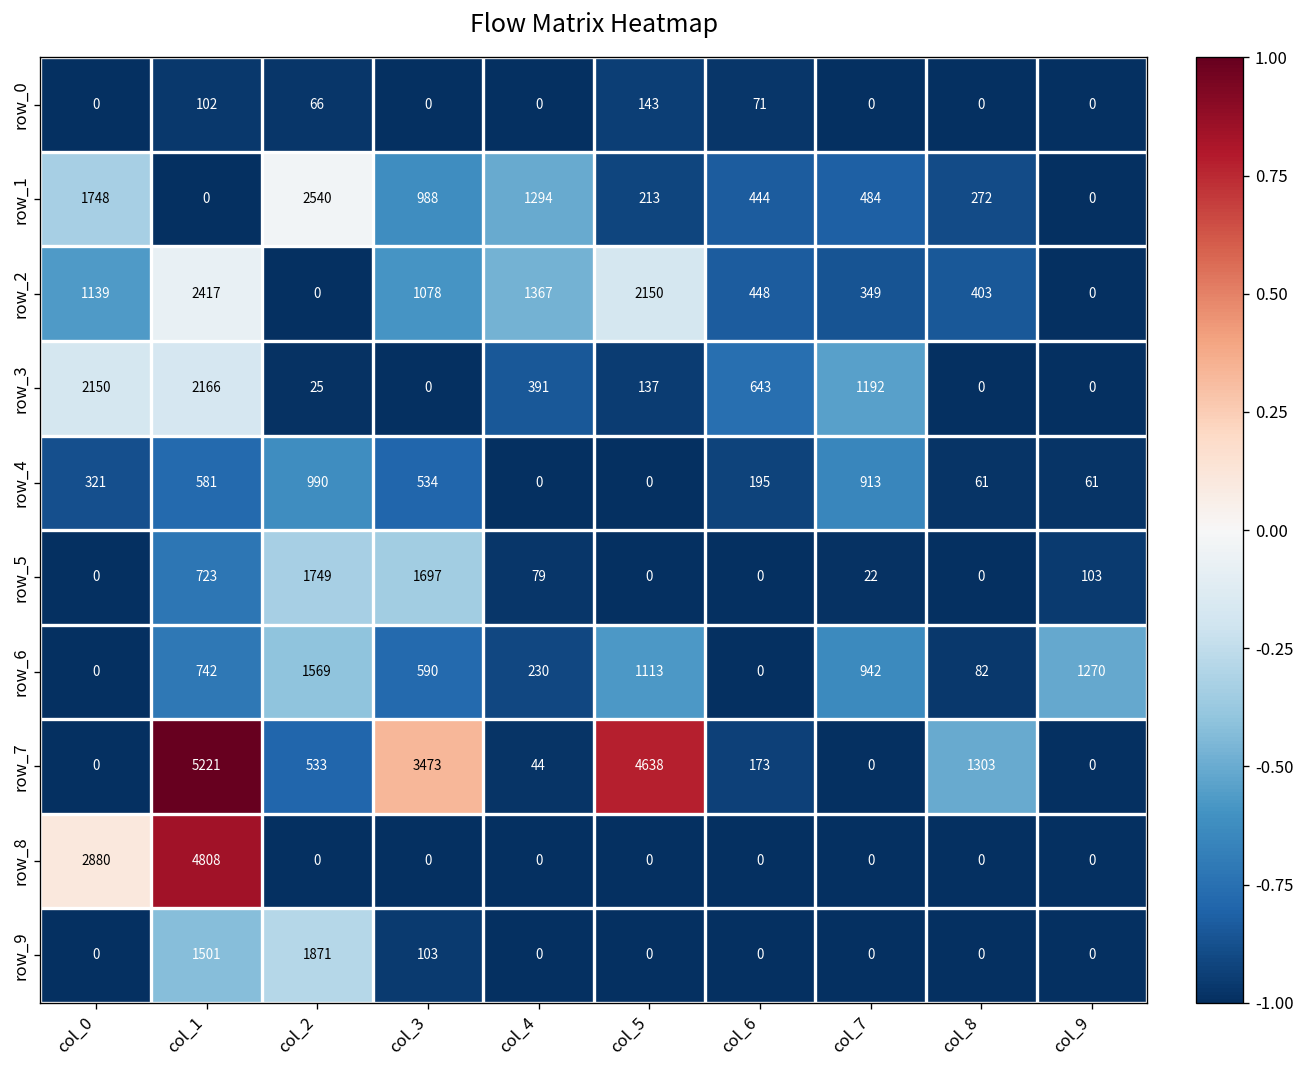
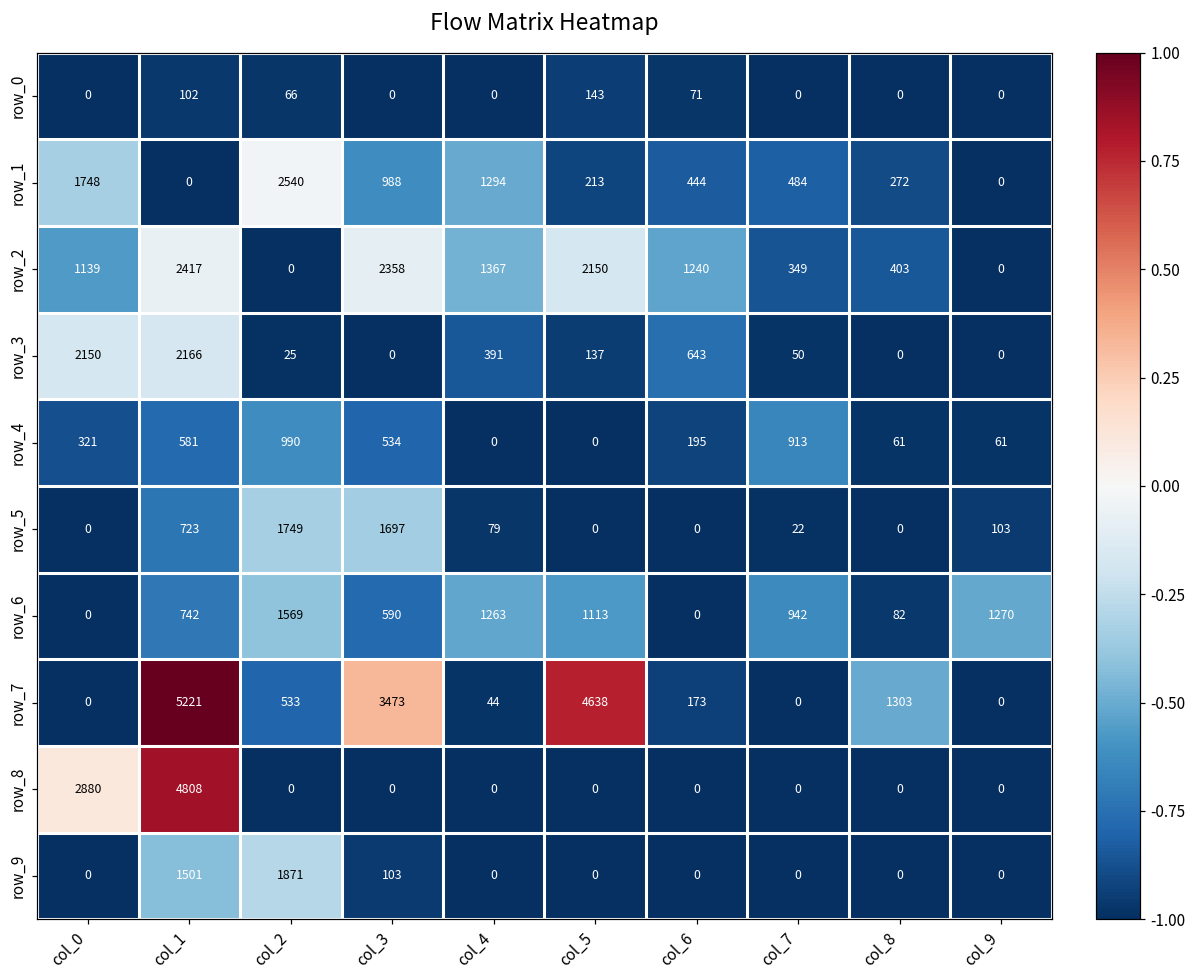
  {
    "row_0": {
      "col_0": 0,
      "col_1": 102,
      "col_2": 66,
      "col_3": 0,
      "col_4": 0,
      "col_5": 143,
      "col_6": 71,
      "col_7": 0,
      "col_8": 0,
      "col_9": 0
    },
    "row_1": {
      "col_0": 1748,
      "col_1": 0,
      "col_2": 2540,
      "col_3": 988,
      "col_4": 1294,
      "col_5": 213,
      "col_6": 444,
      "col_7": 484,
      "col_8": 272,
      "col_9": 0
    },
    "row_2": {
      "col_0": 1139,
      "col_1": 2417,
      "col_2": 0,
-     "col_3": 1078,
+     "col_3": 2358,
      "col_4": 1367,
      "col_5": 2150,
-     "col_6": 448,
+     "col_6": 1240,
      "col_7": 349,
      "col_8": 403,
      "col_9": 0
    },
    "row_3": {
      "col_0": 2150,
      "col_1": 2166,
      "col_2": 25,
      "col_3": 0,
      "col_4": 391,
      "col_5": 137,
      "col_6": 643,
-     "col_7": 1192,
+     "col_7": 50,
      "col_8": 0,
      "col_9": 0
    },
    "row_4": {
      "col_0": 321,
      "col_1": 581,
      "col_2": 990,
      "col_3": 534,
      "col_4": 0,
      "col_5": 0,
      "col_6": 195,
      "col_7": 913,
      "col_8": 61,
      "col_9": 61
    },
    "row_5": {
      "col_0": 0,
      "col_1": 723,
      "col_2": 1749,
      "col_3": 1697,
      "col_4": 79,
      "col_5": 0,
      "col_6": 0,
      "col_7": 22,
      "col_8": 0,
      "col_9": 103
    },
    "row_6": {
      "col_0": 0,
      "col_1": 742,
      "col_2": 1569,
      "col_3": 590,
-     "col_4": 230,
+     "col_4": 1263,
      "col_5": 1113,
      "col_6": 0,
      "col_7": 942,
      "col_8": 82,
      "col_9": 1270
    },
    "row_7": {
      "col_0": 0,
      "col_1": 5221,
      "col_2": 533,
      "col_3": 3473,
      "col_4": 44,
      "col_5": 4638,
      "col_6": 173,
      "col_7": 0,
      "col_8": 1303,
      "col_9": 0
    },
    "row_8": {
      "col_0": 2880,
      "col_1": 4808,
      "col_2": 0,
      "col_3": 0,
      "col_4": 0,
      "col_5": 0,
      "col_6": 0,
      "col_7": 0,
      "col_8": 0,
      "col_9": 0
    },
    "row_9": {
      "col_0": 0,
      "col_1": 1501,
      "col_2": 1871,
      "col_3": 103,
      "col_4": 0,
      "col_5": 0,
      "col_6": 0,
      "col_7": 0,
      "col_8": 0,
      "col_9": 0
    }
  }
